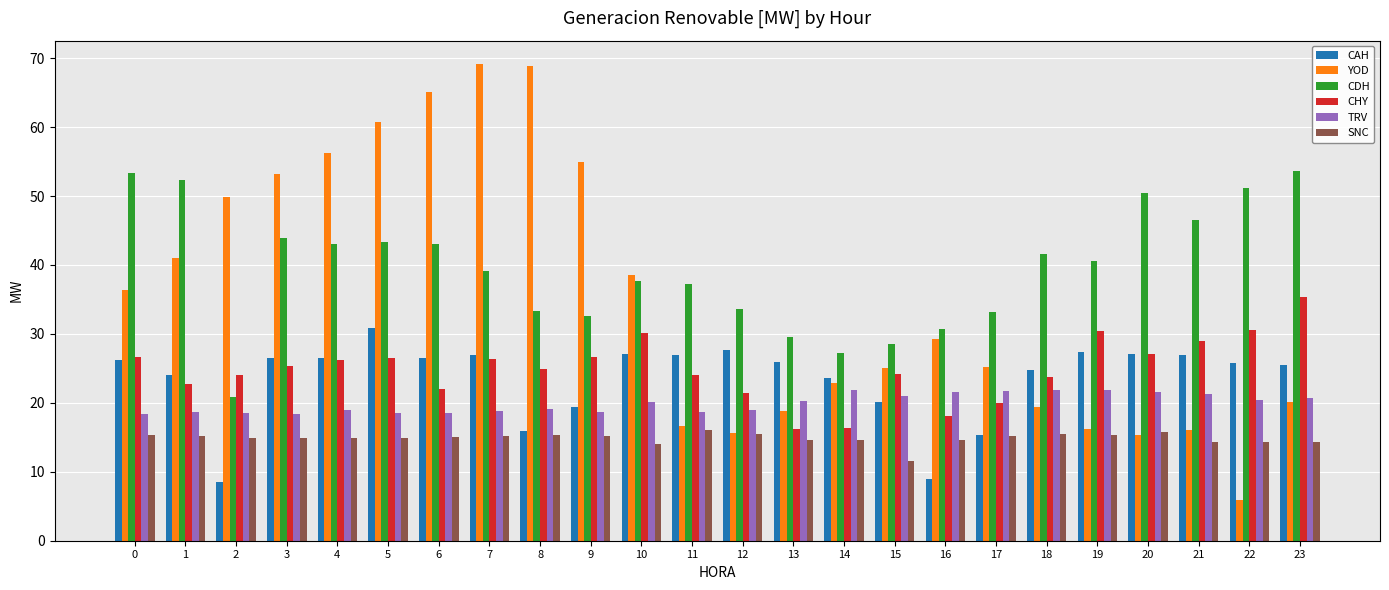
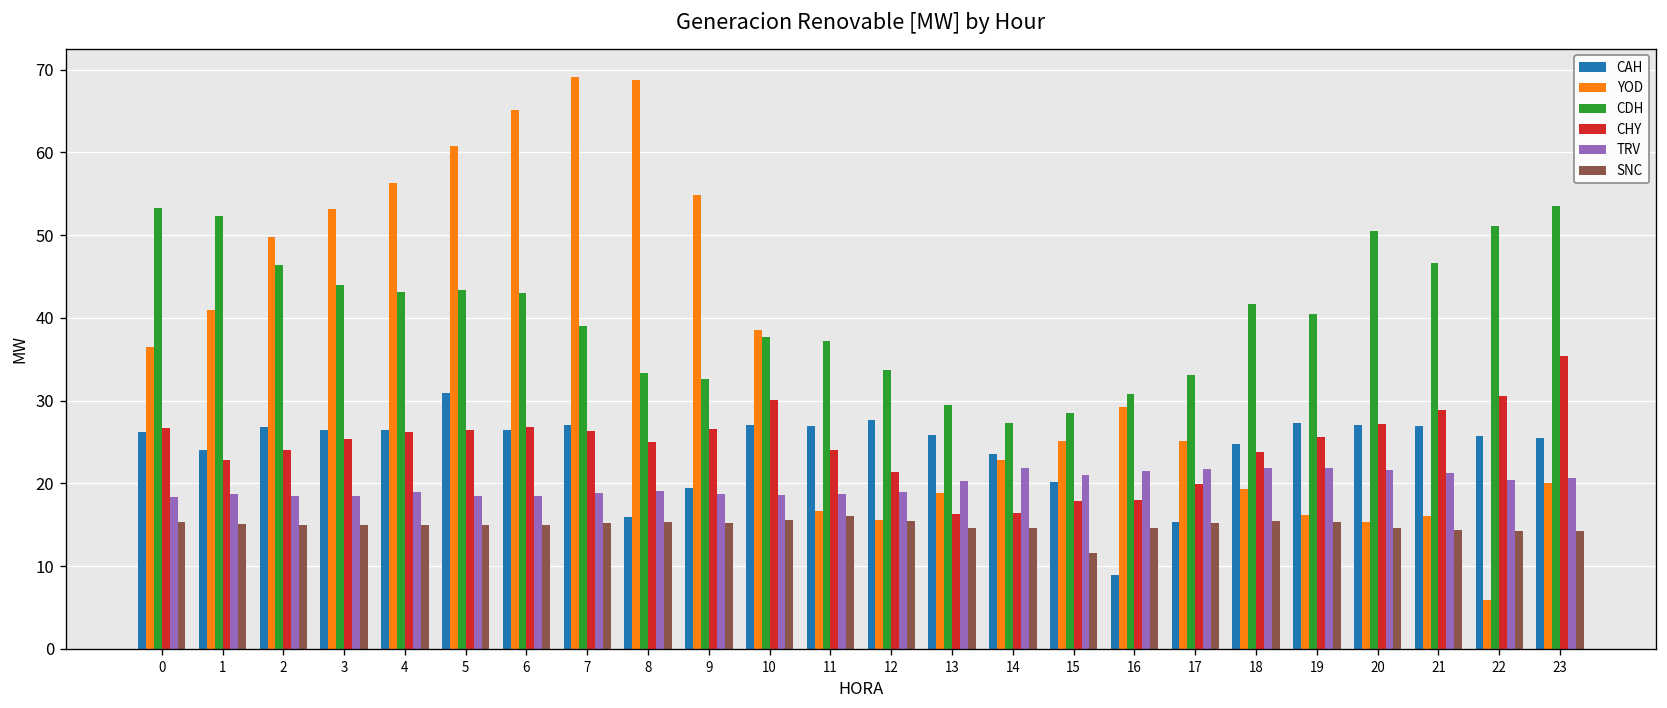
  {
    "CAH": {
      "0": 26,
      "1": 24,
-     "2": 9,
+     "2": 27,
      "3": 26,
      "4": 27,
      "5": 31,
      "6": 26,
      "7": 27,
      "8": 16,
      "9": 19,
      "10": 27,
      "11": 27,
      "12": 28,
      "13": 26,
      "14": 24,
      "15": 20,
      "16": 9,
      "17": 15,
      "18": 25,
      "19": 27,
      "20": 27,
      "21": 27,
      "22": 26,
      "23": 25
    },
    "YOD": {
      "0": 36,
      "1": 41,
      "2": 50,
      "3": 53,
      "4": 56,
      "5": 61,
      "6": 65,
      "7": 69,
      "8": 69,
      "9": 55,
      "10": 39,
      "11": 17,
      "12": 16,
      "13": 19,
      "14": 23,
      "15": 25,
      "16": 29,
      "17": 25,
      "18": 19,
      "19": 16,
      "20": 15,
      "21": 16,
      "22": 6,
      "23": 20
    },
    "CDH": {
      "0": 53,
      "1": 52,
-     "2": 21,
+     "2": 46,
      "3": 44,
      "4": 43,
      "5": 43,
      "6": 43,
      "7": 39,
      "8": 33,
      "9": 33,
      "10": 38,
      "11": 37,
      "12": 34,
      "13": 29,
      "14": 27,
      "15": 29,
      "16": 31,
      "17": 33,
      "18": 42,
      "19": 41,
      "20": 51,
      "21": 47,
      "22": 51,
      "23": 54
    },
    "CHY": {
      "0": 27,
      "1": 23,
      "2": 24,
      "3": 25,
      "4": 26,
      "5": 26,
-     "6": 22,
+     "6": 27,
      "7": 26,
      "8": 25,
      "9": 27,
      "10": 30,
      "11": 24,
      "12": 21,
      "13": 16,
      "14": 16,
-     "15": 24,
+     "15": 18,
      "16": 18,
      "17": 20,
      "18": 24,
-     "19": 30,
+     "19": 26,
      "20": 27,
      "21": 29,
      "22": 31,
      "23": 35
    },
    "TRV": {
      "0": 18,
      "1": 19,
      "2": 19,
      "3": 18,
      "4": 19,
      "5": 19,
      "6": 18,
      "7": 19,
      "8": 19,
      "9": 19,
-     "10": 20,
+     "10": 19,
      "11": 19,
      "12": 19,
      "13": 20,
      "14": 22,
      "15": 21,
      "16": 22,
      "17": 22,
      "18": 22,
      "19": 22,
      "20": 22,
      "21": 21,
      "22": 20,
      "23": 21
    },
    "SNC": {
      "0": 15,
      "1": 15,
      "2": 15,
      "3": 15,
      "4": 15,
      "5": 15,
      "6": 15,
      "7": 15,
      "8": 15,
      "9": 15,
-     "10": 14,
+     "10": 16,
      "11": 16,
      "12": 15,
      "13": 15,
      "14": 15,
      "15": 12,
      "16": 15,
      "17": 15,
      "18": 15,
      "19": 15,
-     "20": 16,
+     "20": 15,
      "21": 14,
      "22": 14,
      "23": 14
    }
  }
